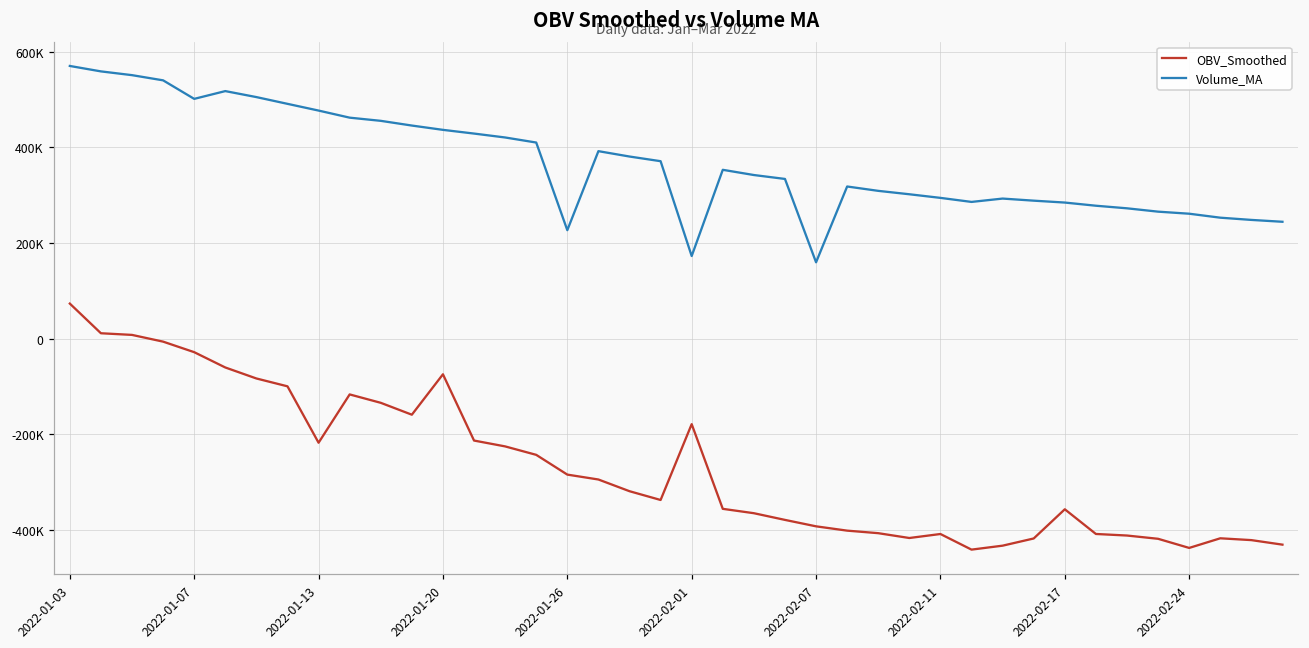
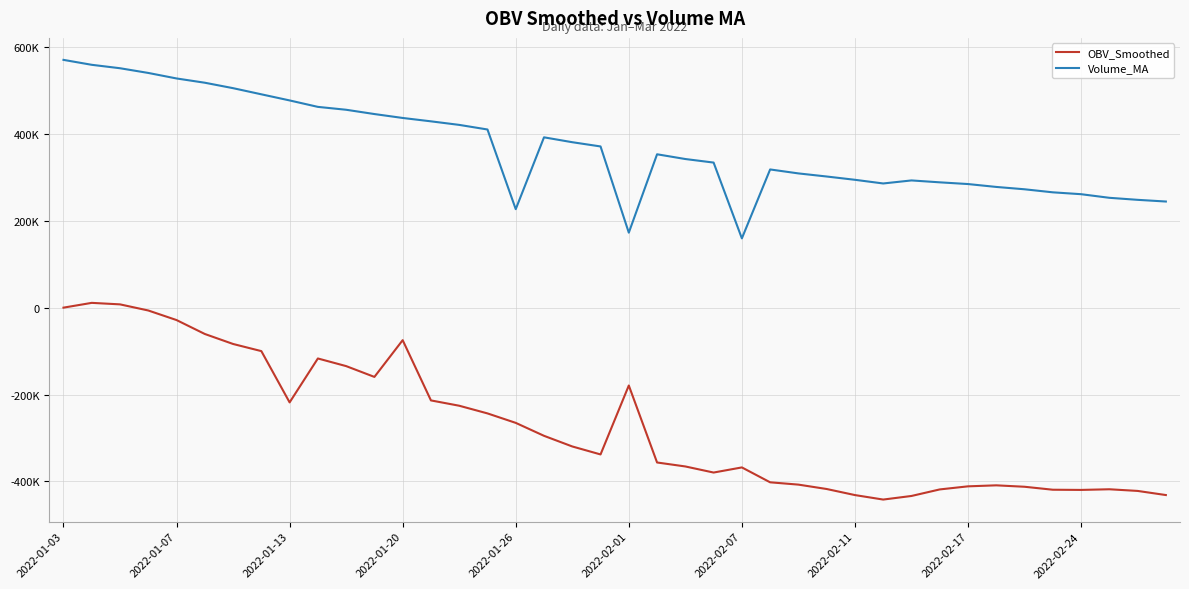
  {
    "OBV_Smoothed": {
-     "2022-01-03": 70000,
+     "2022-01-03": 0,
      "2022-01-07": -30000,
      "2022-01-13": -220000,
      "2022-01-20": -70000,
-     "2022-01-26": -280000,
+     "2022-01-26": -270000,
      "2022-02-01": -180000,
-     "2022-02-07": -390000,
-     "2022-02-11": -410000,
-     "2022-02-17": -360000,
-     "2022-02-24": -440000
+     "2022-02-07": -370000,
+     "2022-02-11": -430000,
+     "2022-02-17": -410000,
+     "2022-02-24": -420000
    },
    "Volume_MA": {
      "2022-01-03": 570000,
-     "2022-01-07": 500000,
+     "2022-01-07": 530000,
      "2022-01-13": 480000,
      "2022-01-20": 440000,
      "2022-01-26": 230000,
      "2022-02-01": 170000,
      "2022-02-07": 160000,
      "2022-02-11": 290000,
      "2022-02-17": 280000,
      "2022-02-24": 260000
    }
  }
